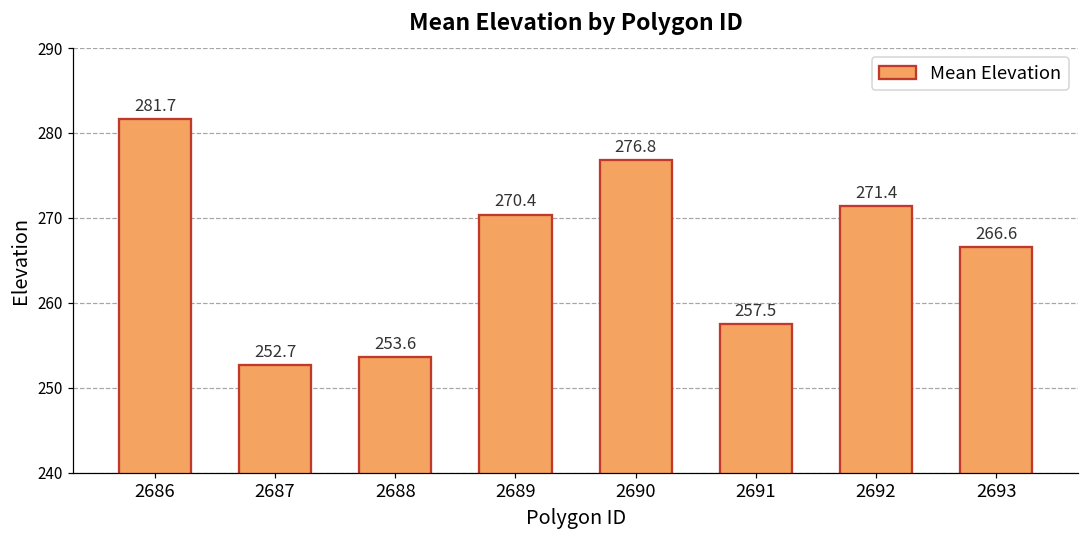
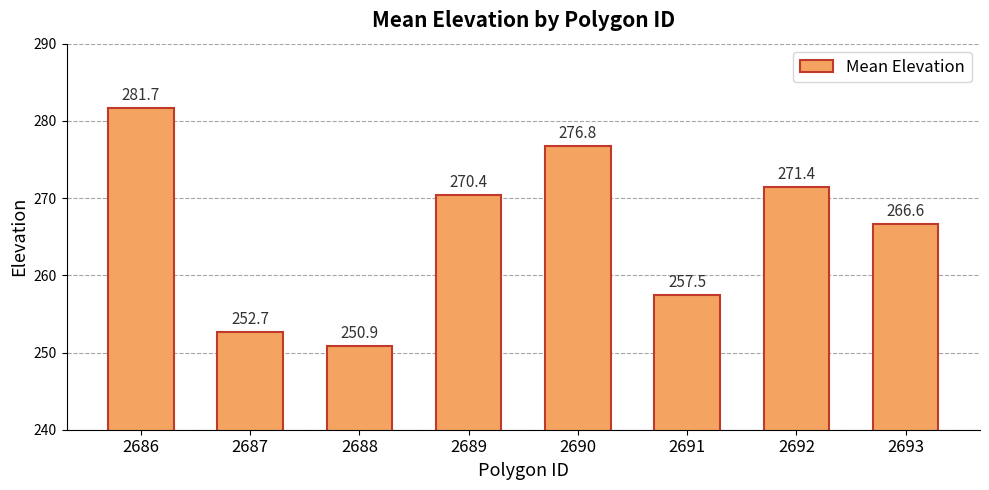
  {
    "2686": 281.7,
    "2687": 252.7,
-   "2688": 253.6,
+   "2688": 250.9,
    "2689": 270.4,
    "2690": 276.8,
    "2691": 257.5,
    "2692": 271.4,
    "2693": 266.6
  }
